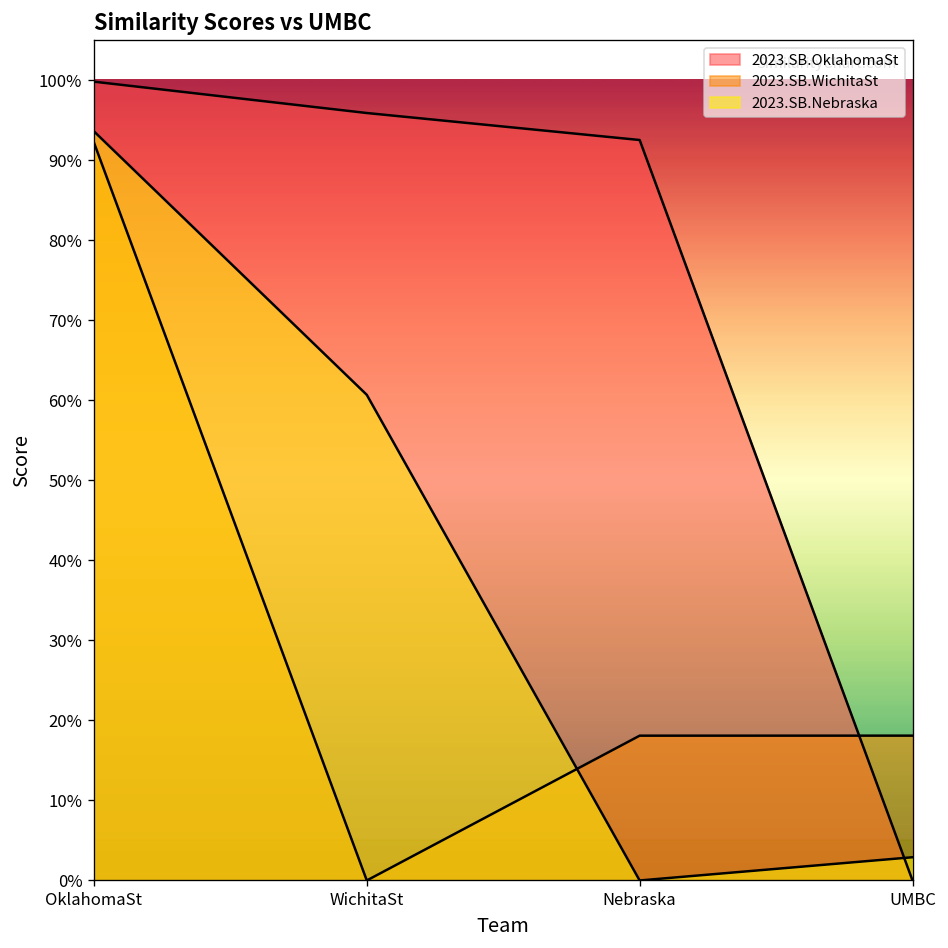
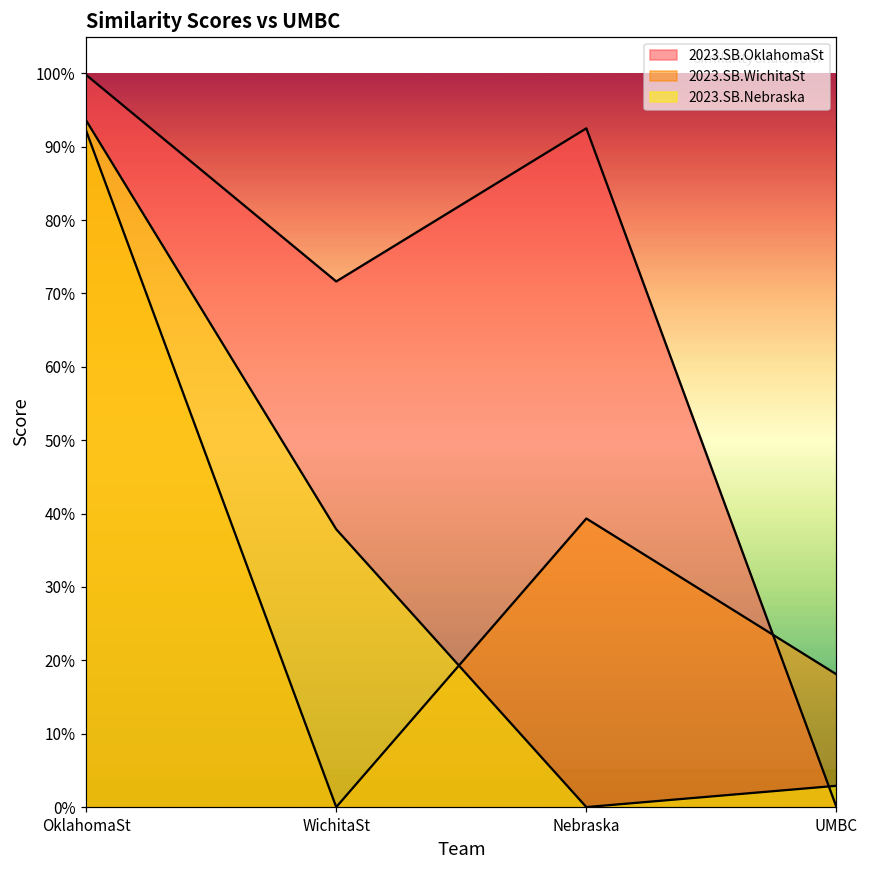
  {
    "2023.SB.OklahomaSt": {
      "OklahomaSt": "100%",
-     "WichitaSt": "96%",
+     "WichitaSt": "72%",
      "Nebraska": "93%",
      "UMBC": "0%"
    },
    "2023.SB.WichitaSt": {
      "OklahomaSt": "92%",
      "WichitaSt": "0%",
-     "Nebraska": "18%",
+     "Nebraska": "39%",
      "UMBC": "18%"
    },
    "2023.SB.Nebraska": {
      "OklahomaSt": "94%",
-     "WichitaSt": "61%",
+     "WichitaSt": "38%",
      "Nebraska": "0%",
      "UMBC": "3%"
    }
  }
